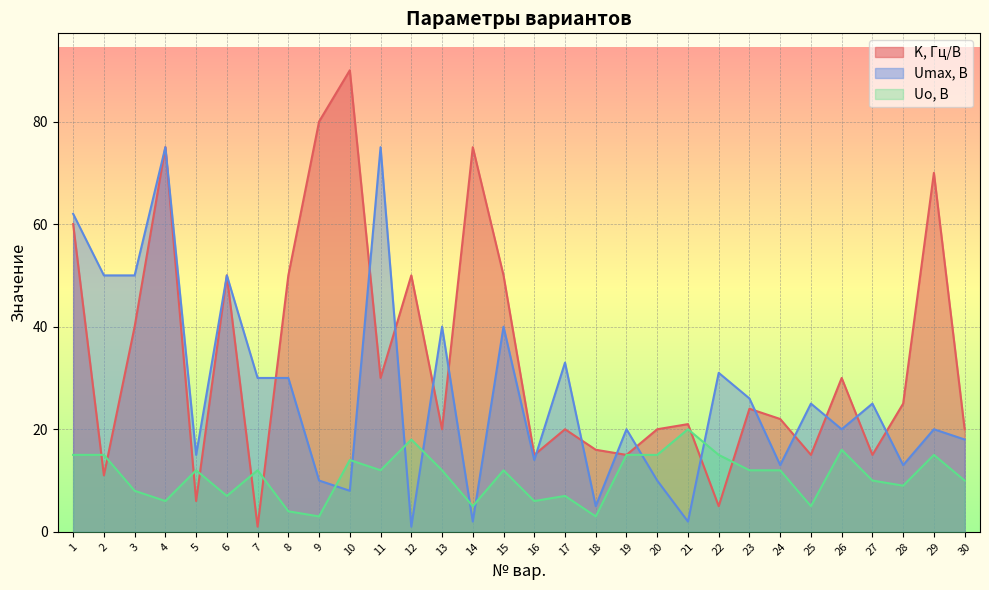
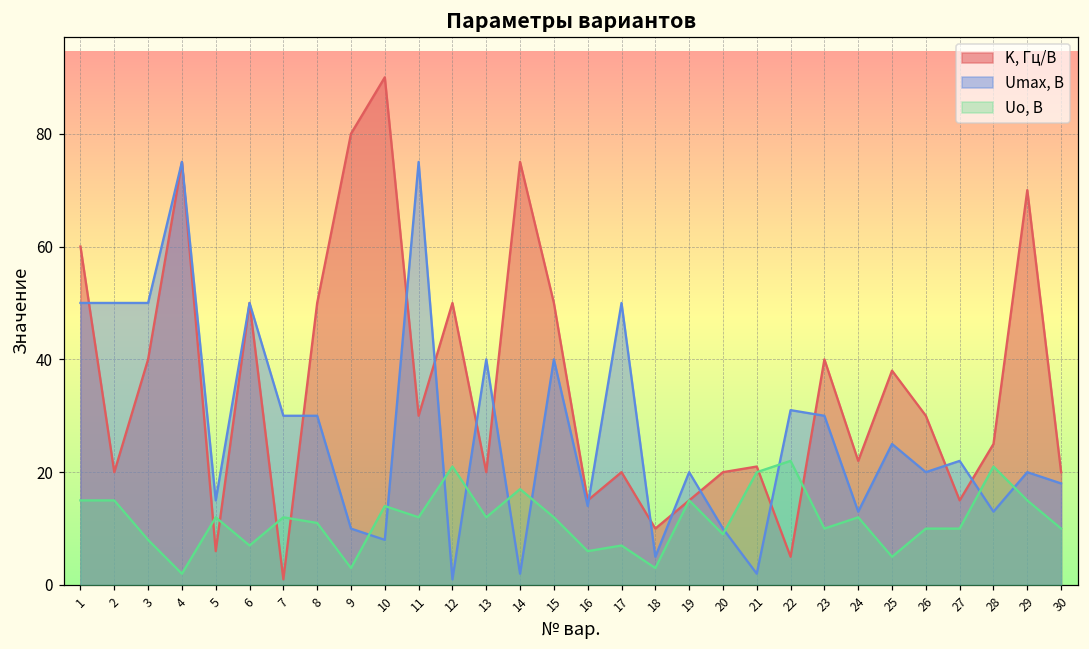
  {
    "K, Гц/В": {
      "1": 60,
-     "2": 11,
+     "2": 20,
      "3": 40,
      "5": 6,
      "7": 1,
      "8": 50,
      "9": 80,
      "10": 90,
      "11": 30,
      "12": 50,
      "13": 20,
      "14": 75,
      "15": 50,
      "16": 15,
      "17": 20,
-     "18": 16,
+     "18": 10,
      "20": 20,
      "21": 21,
      "22": 5,
-     "23": 24,
+     "23": 40,
      "24": 22,
-     "25": 15,
+     "25": 38,
      "26": 30,
      "27": 15,
      "28": 25,
      "29": 70,
      "30": 20
    },
    "Umax, В": {
-     "1": 62,
+     "1": 50,
      "2": 50,
      "3": 50,
      "5": 15,
      "7": 30,
      "8": 30,
      "9": 10,
      "10": 8,
      "11": 75,
      "12": 1,
      "13": 40,
      "14": 2,
      "15": 40,
      "16": 14,
-     "17": 33,
+     "17": 50,
      "18": 5,
      "19": 20,
      "20": 10,
      "21": 2,
      "22": 31,
-     "23": 26,
+     "23": 30,
      "24": 13,
      "25": 25,
      "26": 20,
-     "27": 25,
+     "27": 22,
      "28": 13,
      "29": 20,
      "30": 18
    },
    "Uo, В": {
      "1": 15,
      "2": 15,
      "3": 8,
-     "4": 6,
+     "4": 2,
      "5": 12,
      "6": 7,
      "7": 12,
-     "8": 4,
+     "8": 11,
      "9": 3,
      "10": 14,
      "11": 12,
-     "12": 18,
+     "12": 21,
      "13": 12,
-     "14": 5,
+     "14": 17,
      "15": 12,
      "16": 6,
      "17": 7,
      "18": 3,
-     "20": 15,
+     "20": 9,
      "21": 20,
-     "22": 15,
-     "23": 12,
+     "22": 22,
+     "23": 10,
      "24": 12,
      "25": 5,
-     "26": 16,
+     "26": 10,
      "27": 10,
-     "28": 9,
+     "28": 21,
      "29": 15,
      "30": 10
    }
  }
